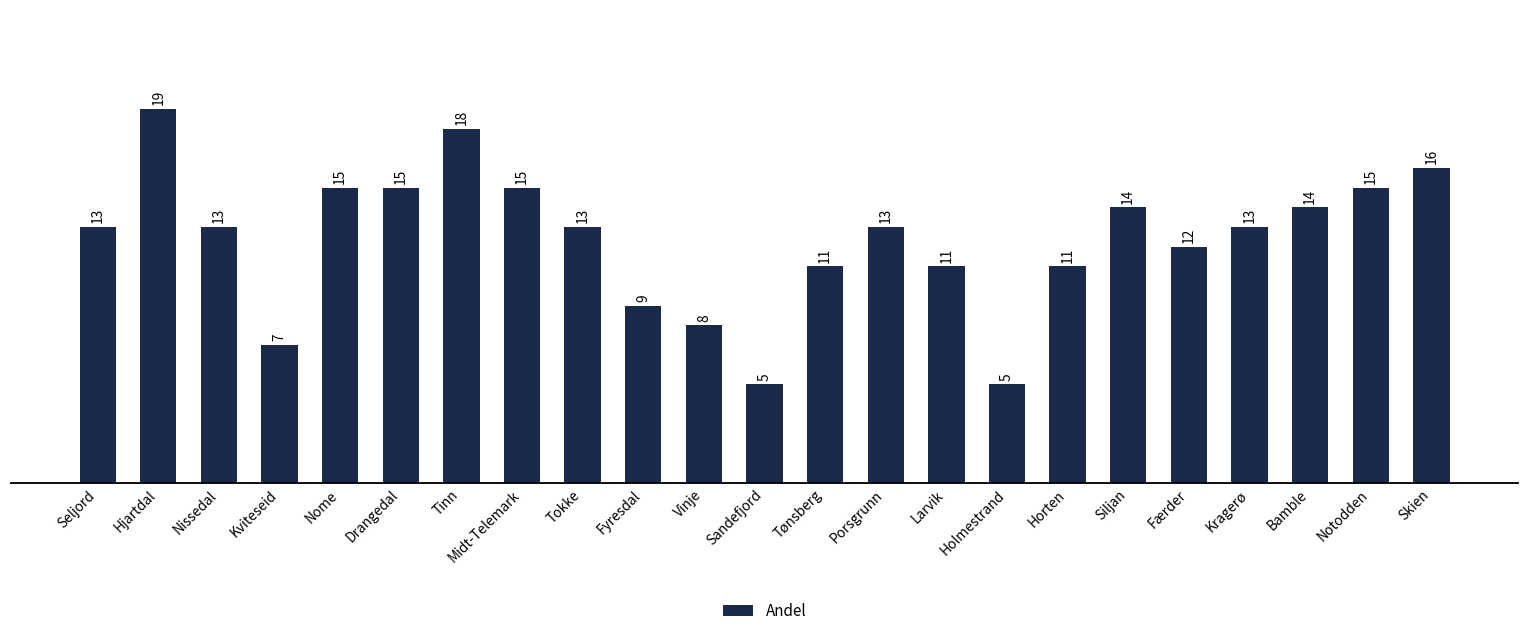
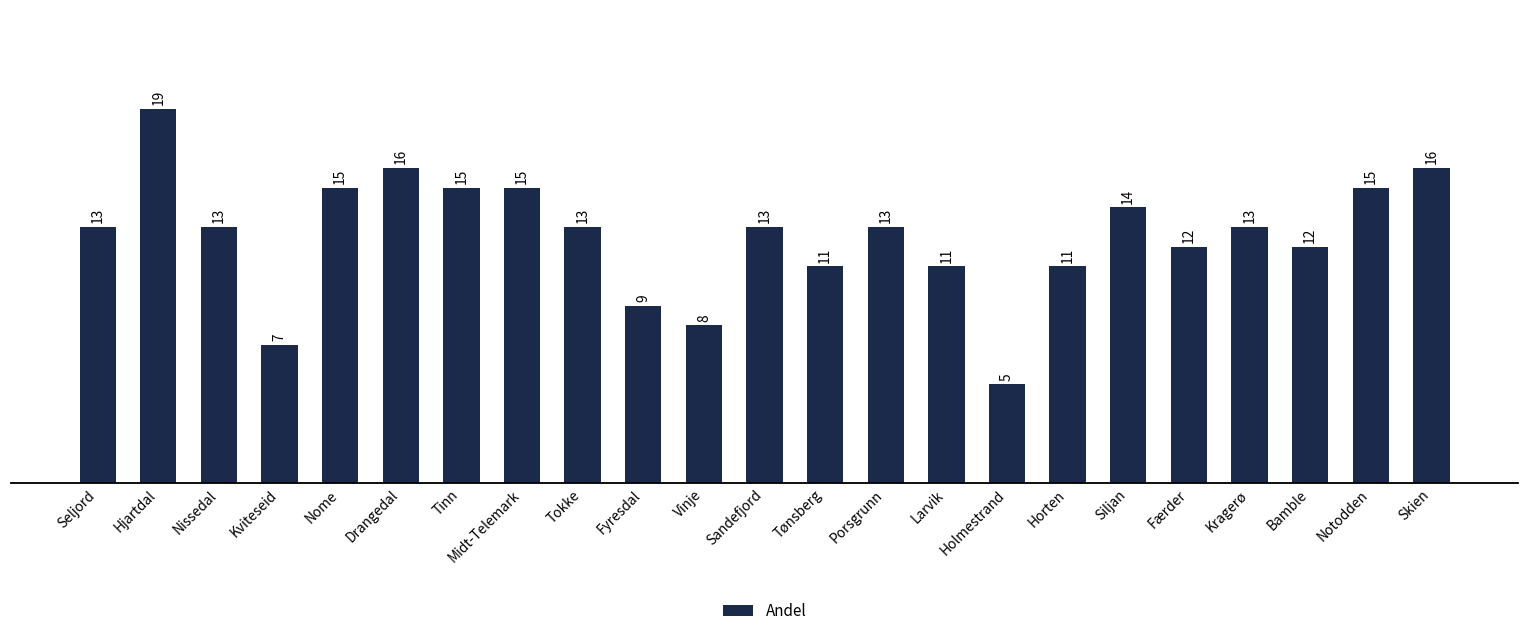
  {
    "Seljord": 13,
    "Hjartdal": 19,
    "Nissedal": 13,
    "Kviteseid": 7,
    "Nome": 15,
-   "Drangedal": 15,
-   "Tinn": 18,
+   "Drangedal": 16,
+   "Tinn": 15,
    "Midt-Telemark": 15,
    "Tokke": 13,
    "Fyresdal": 9,
    "Vinje": 8,
-   "Sandefjord": 5,
+   "Sandefjord": 13,
    "Tønsberg": 11,
    "Porsgrunn": 13,
    "Larvik": 11,
    "Holmestrand": 5,
    "Horten": 11,
    "Siljan": 14,
    "Færder": 12,
    "Kragerø": 13,
-   "Bamble": 14,
+   "Bamble": 12,
    "Notodden": 15,
    "Skien": 16
  }
